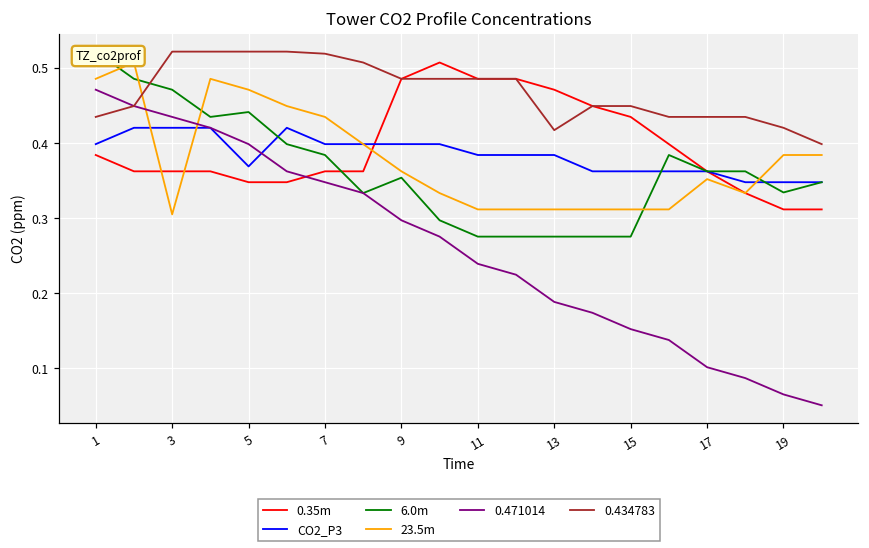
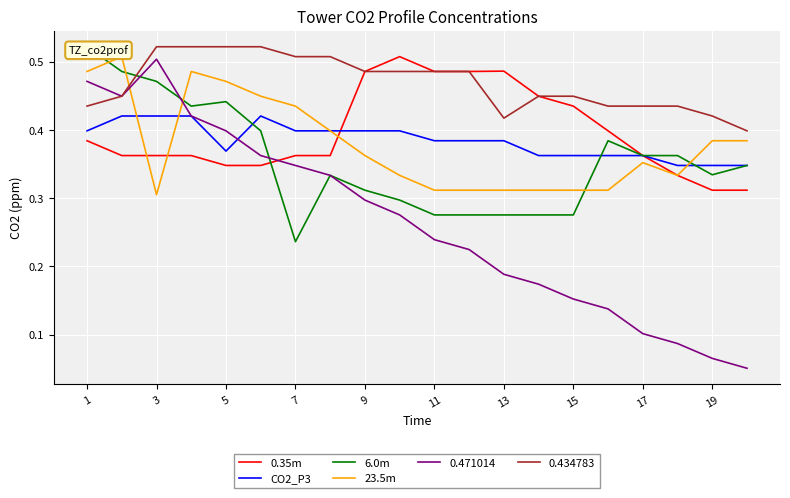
  {
    "0.35m": {
      "1": 0.38,
      "3": 0.36,
      "5": 0.35,
      "7": 0.36,
-     "13": 0.47,
+     "13": 0.49,
      "15": 0.43,
      "19": 0.31
    },
    "CO2_P3": {
      "1": 0.40,
      "3": 0.42,
      "5": 0.37,
      "7": 0.40,
      "9": 0.40,
      "11": 0.38,
      "13": 0.38,
      "15": 0.36,
      "19": 0.35
    },
    "6.0m": {
      "3": 0.47,
      "5": 0.44,
-     "7": 0.38,
-     "9": 0.35,
+     "7": 0.24,
+     "9": 0.31,
      "11": 0.28,
      "13": 0.28,
      "15": 0.28,
      "19": 0.33
    },
    "23.5m": {
      "1": 0.49,
      "3": 0.30,
      "5": 0.47,
      "7": 0.43,
      "9": 0.36,
      "11": 0.31,
      "13": 0.31,
      "15": 0.31,
      "17": 0.35,
      "19": 0.38
    },
    "0.471014": {
      "1": 0.47,
-     "3": 0.43,
+     "3": 0.50,
      "5": 0.40,
      "7": 0.35,
      "9": 0.30,
      "11": 0.24,
      "13": 0.19,
      "15": 0.15,
      "17": 0.10,
      "19": 0.07
    },
    "0.434783": {
      "1": 0.43,
      "3": 0.52,
      "5": 0.52,
-     "7": 0.52,
+     "7": 0.51,
      "13": 0.42,
      "15": 0.45,
      "17": 0.43,
      "19": 0.42
    }
  }
